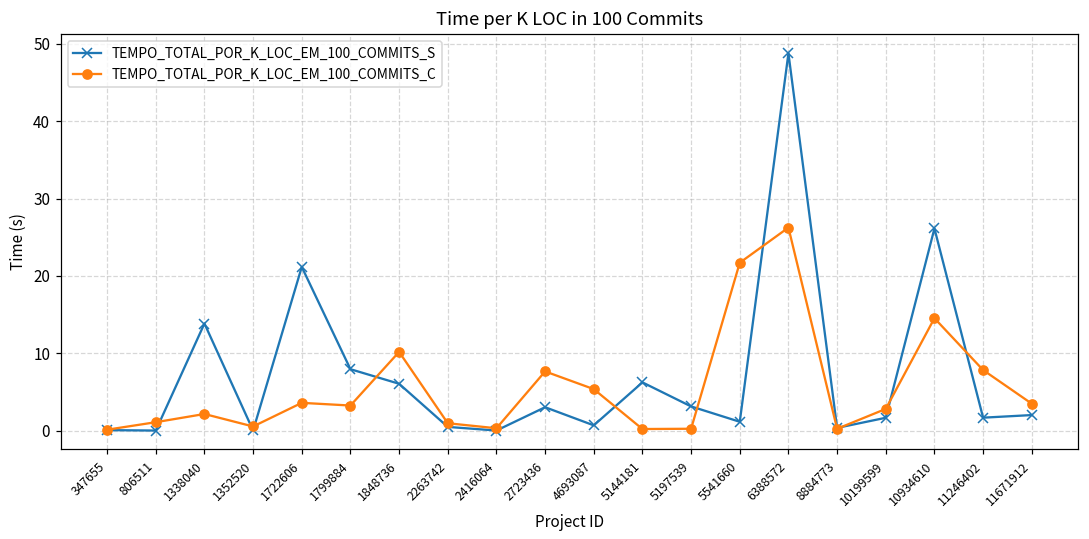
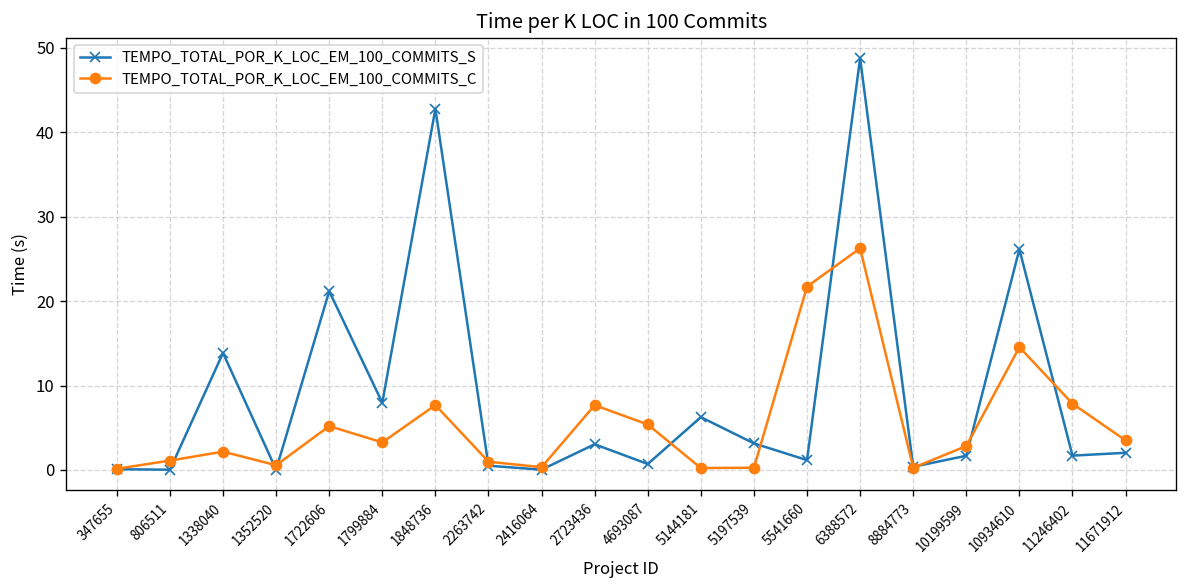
  {
    "TEMPO_TOTAL_POR_K_LOC_EM_100_COMMITS_S": {
      "806511": 0,
      "1338040": 14,
      "1352520": 0,
      "1722606": 21,
      "1799884": 8,
-     "1848736": 6,
+     "1848736": 43,
      "2263742": 1,
      "2723436": 3,
      "4693087": 1,
      "5144181": 6,
      "5197539": 3,
      "5541660": 1,
      "6388572": 49,
      "10199599": 2,
      "10934610": 26,
      "11246402": 2,
      "11671912": 2
    },
    "TEMPO_TOTAL_POR_K_LOC_EM_100_COMMITS_C": {
      "806511": 1,
      "1338040": 2,
      "1352520": 1,
-     "1722606": 4,
+     "1722606": 5,
      "1799884": 3,
-     "1848736": 10,
+     "1848736": 8,
      "2263742": 1,
      "2723436": 8,
      "4693087": 5,
      "5144181": 0,
      "5197539": 0,
      "5541660": 22,
      "6388572": 26,
      "10199599": 3,
      "10934610": 15,
      "11246402": 8,
      "11671912": 4
    }
  }
